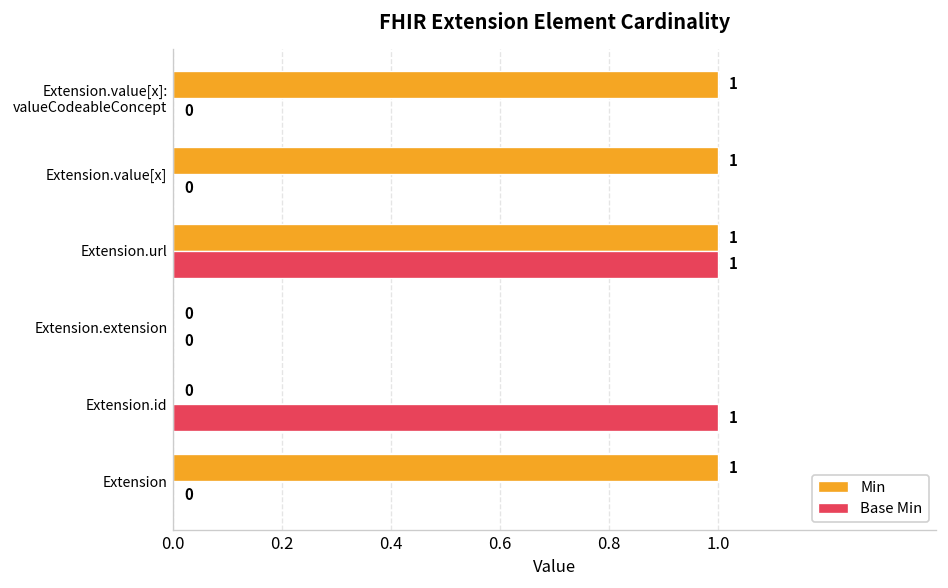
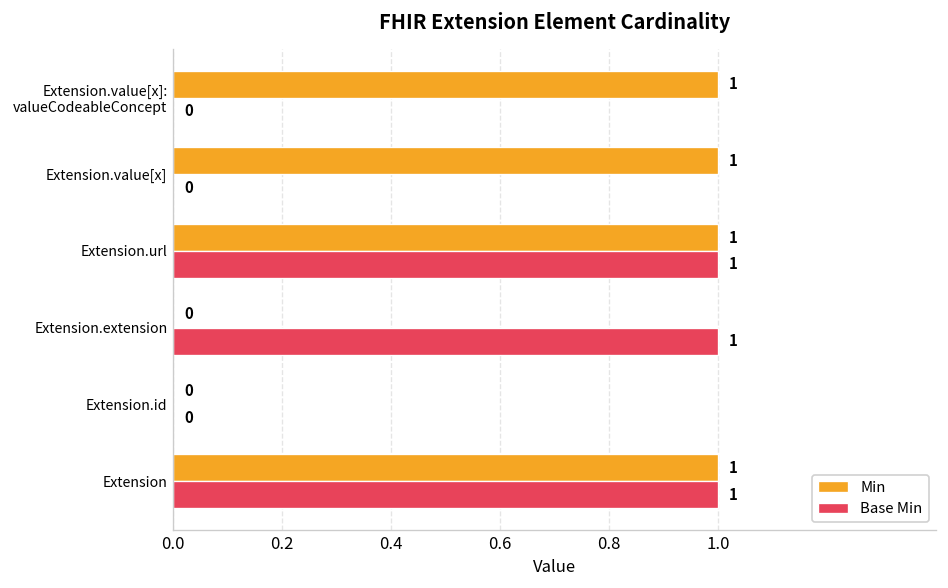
  {
    "Min": {
      "Extension.value[x]: valueCodeableConcept": 1,
      "Extension.value[x]": 1,
      "Extension.url": 1,
      "Extension.extension": 0,
      "Extension.id": 0,
      "Extension": 1
    },
    "Base Min": {
      "Extension.value[x]: valueCodeableConcept": 0,
      "Extension.value[x]": 0,
      "Extension.url": 1,
-     "Extension.extension": 0,
-     "Extension.id": 1,
-     "Extension": 0
+     "Extension.extension": 1,
+     "Extension.id": 0,
+     "Extension": 1
    }
  }
